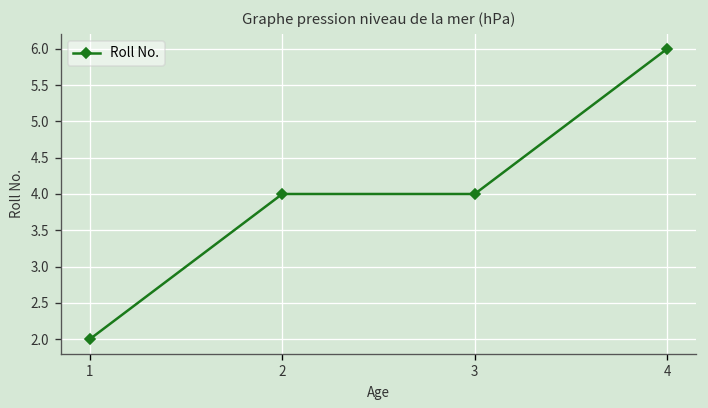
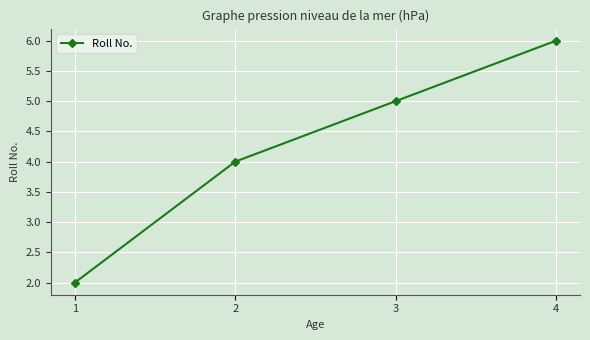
  {
    "1": 2,
    "2": 4,
-   "3": 4,
+   "3": 5,
    "4": 6
  }
